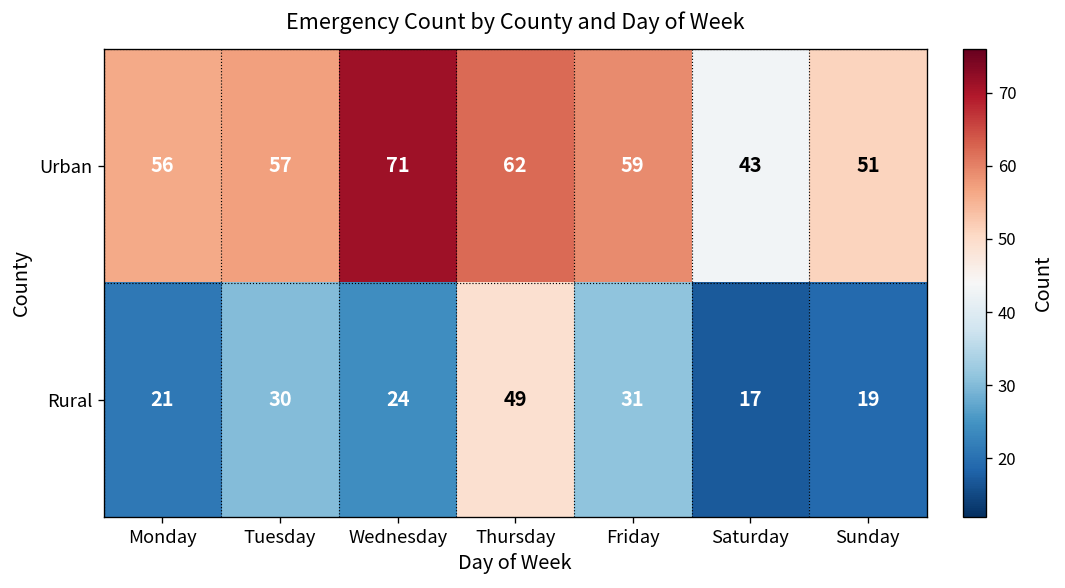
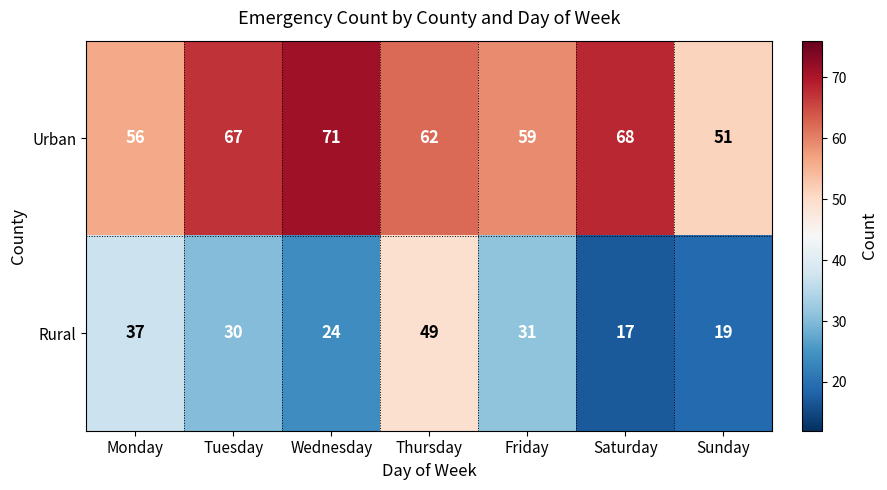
  {
    "Urban": {
      "Monday": 56,
-     "Tuesday": 57,
+     "Tuesday": 67,
      "Wednesday": 71,
      "Thursday": 62,
      "Friday": 59,
-     "Saturday": 43,
+     "Saturday": 68,
      "Sunday": 51
    },
    "Rural": {
-     "Monday": 21,
+     "Monday": 37,
      "Tuesday": 30,
      "Wednesday": 24,
      "Thursday": 49,
      "Friday": 31,
      "Saturday": 17,
      "Sunday": 19
    }
  }
